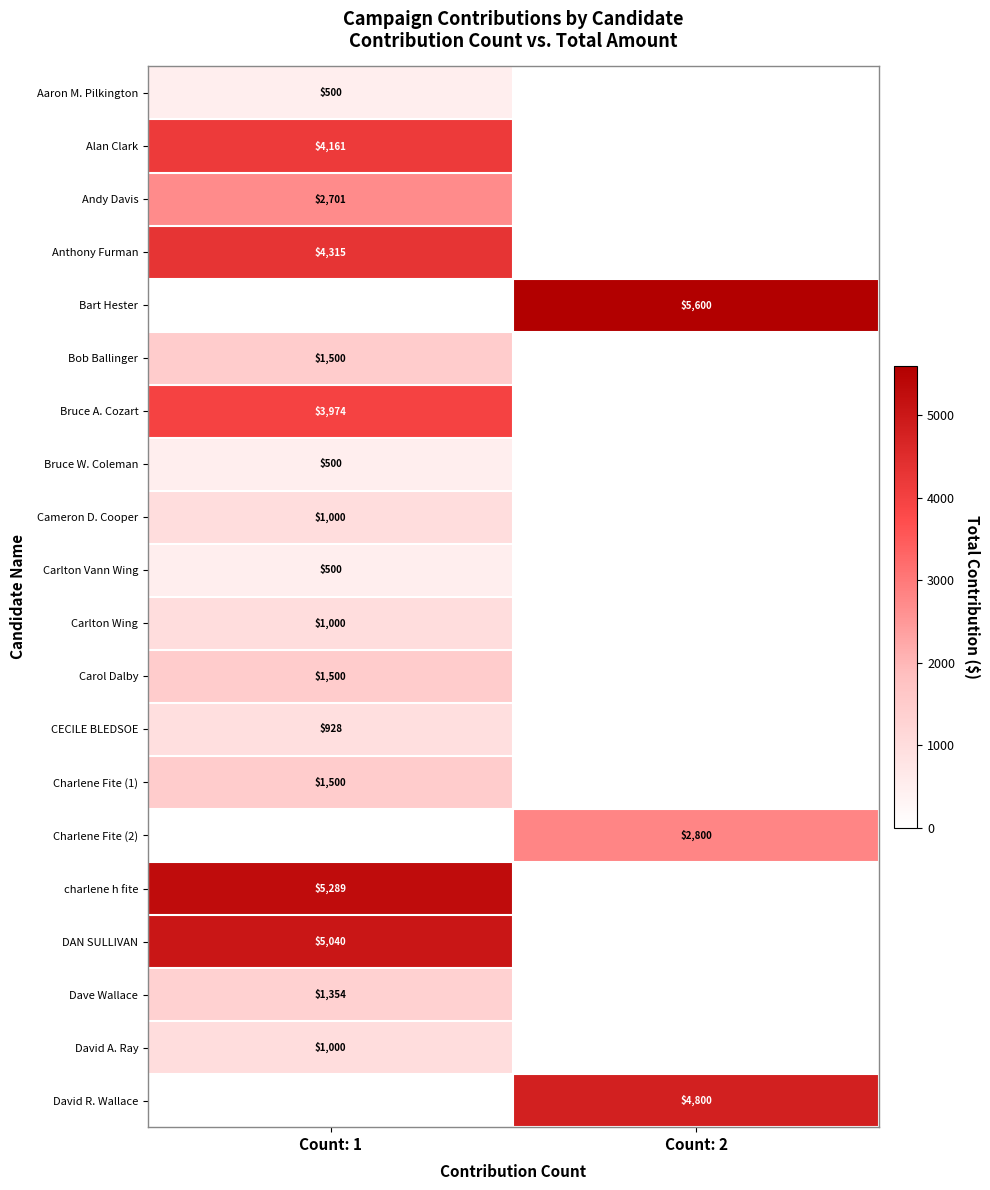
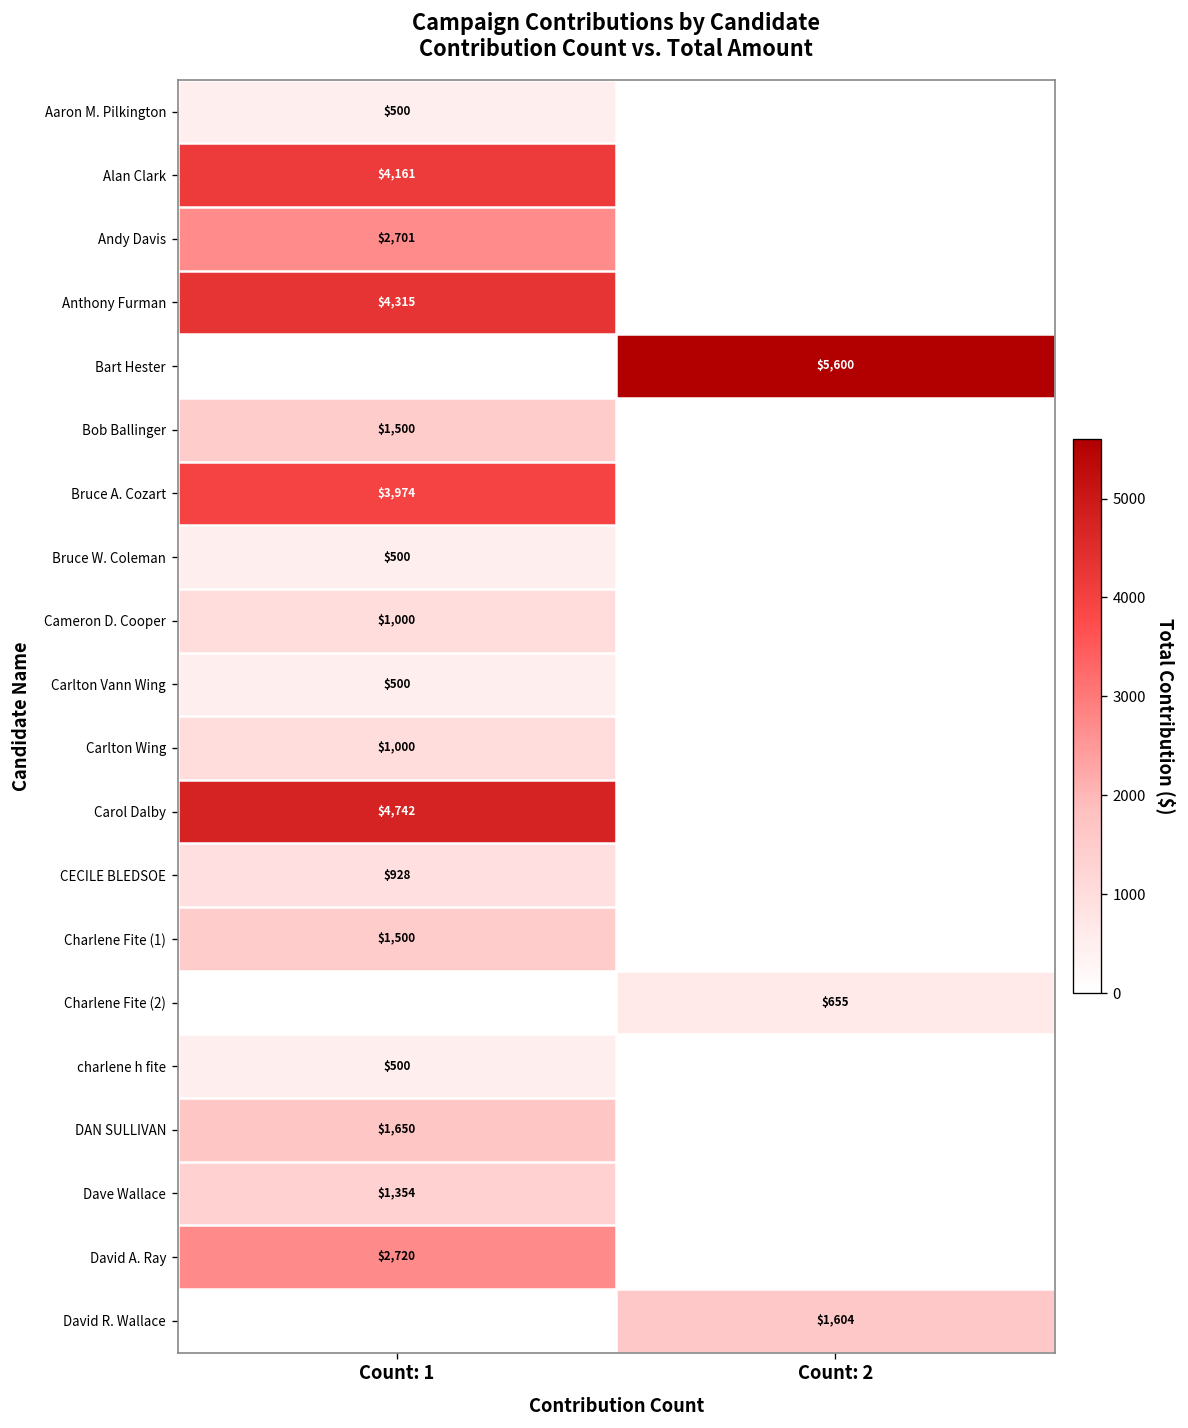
  {
    "Aaron M. Pilkington": {
      "Count: 1": "$500"
    },
    "Alan Clark": {
      "Count: 1": "$4,161"
    },
    "Andy Davis": {
      "Count: 1": "$2,701"
    },
    "Anthony Furman": {
      "Count: 1": "$4,315"
    },
    "Bart Hester": {
      "Count: 2": "$5,600"
    },
    "Bob Ballinger": {
      "Count: 1": "$1,500"
    },
    "Bruce A. Cozart": {
      "Count: 1": "$3,974"
    },
    "Bruce W. Coleman": {
      "Count: 1": "$500"
    },
    "Cameron D. Cooper": {
      "Count: 1": "$1,000"
    },
    "Carlton Vann Wing": {
      "Count: 1": "$500"
    },
    "Carlton Wing": {
      "Count: 1": "$1,000"
    },
    "Carol Dalby": {
-     "Count: 1": "$1,500"
+     "Count: 1": "$4,742"
    },
    "CECILE BLEDSOE": {
      "Count: 1": "$928"
    },
    "Charlene Fite (1)": {
      "Count: 1": "$1,500"
    },
    "Charlene Fite (2)": {
-     "Count: 2": "$2,800"
+     "Count: 2": "$655"
    },
    "charlene h fite": {
-     "Count: 1": "$5,289"
+     "Count: 1": "$500"
    },
    "DAN SULLIVAN": {
-     "Count: 1": "$5,040"
+     "Count: 1": "$1,650"
    },
    "Dave Wallace": {
      "Count: 1": "$1,354"
    },
    "David A. Ray": {
-     "Count: 1": "$1,000"
+     "Count: 1": "$2,720"
    },
    "David R. Wallace": {
-     "Count: 2": "$4,800"
+     "Count: 2": "$1,604"
    }
  }
